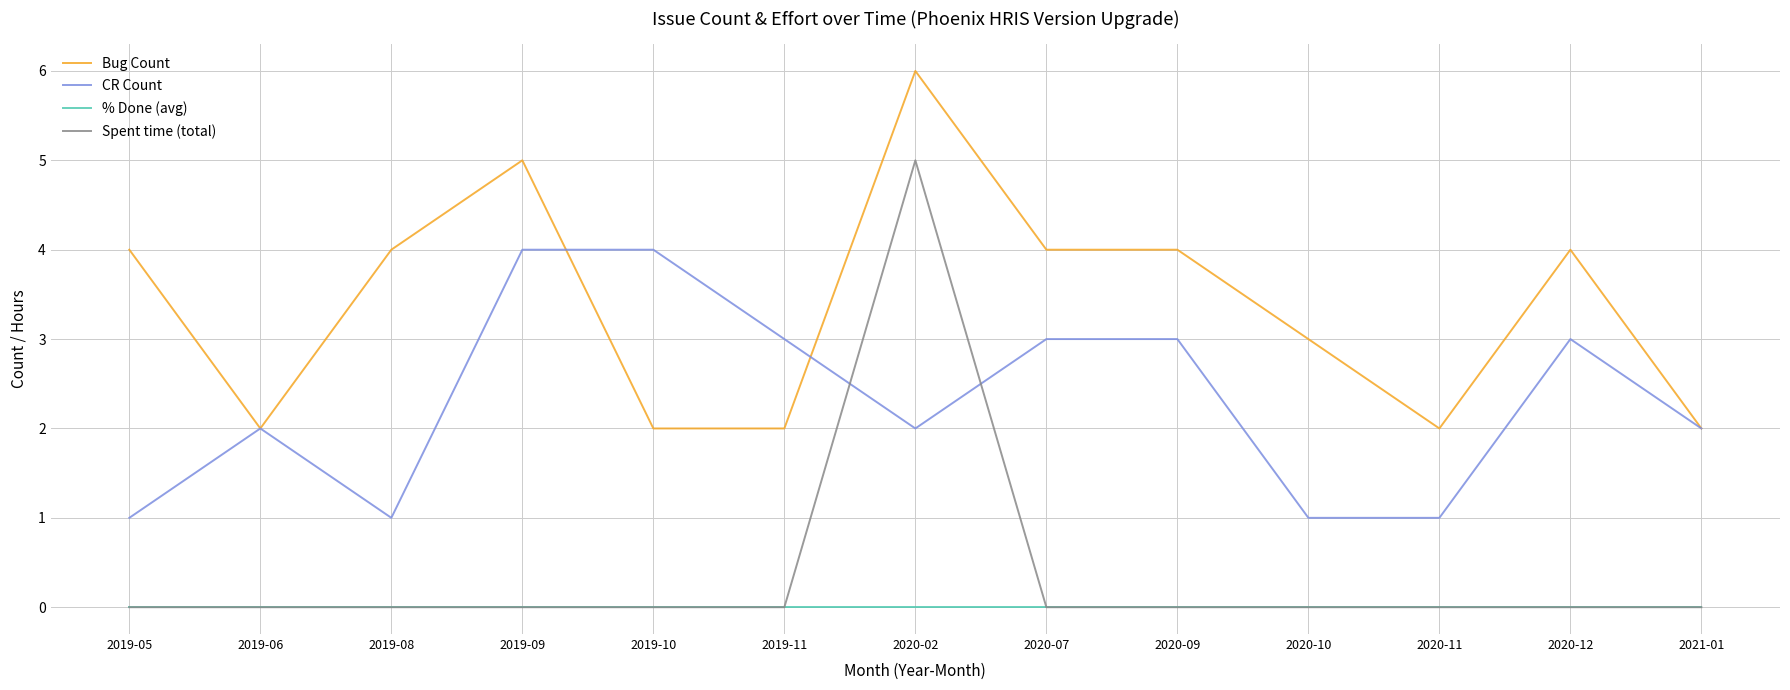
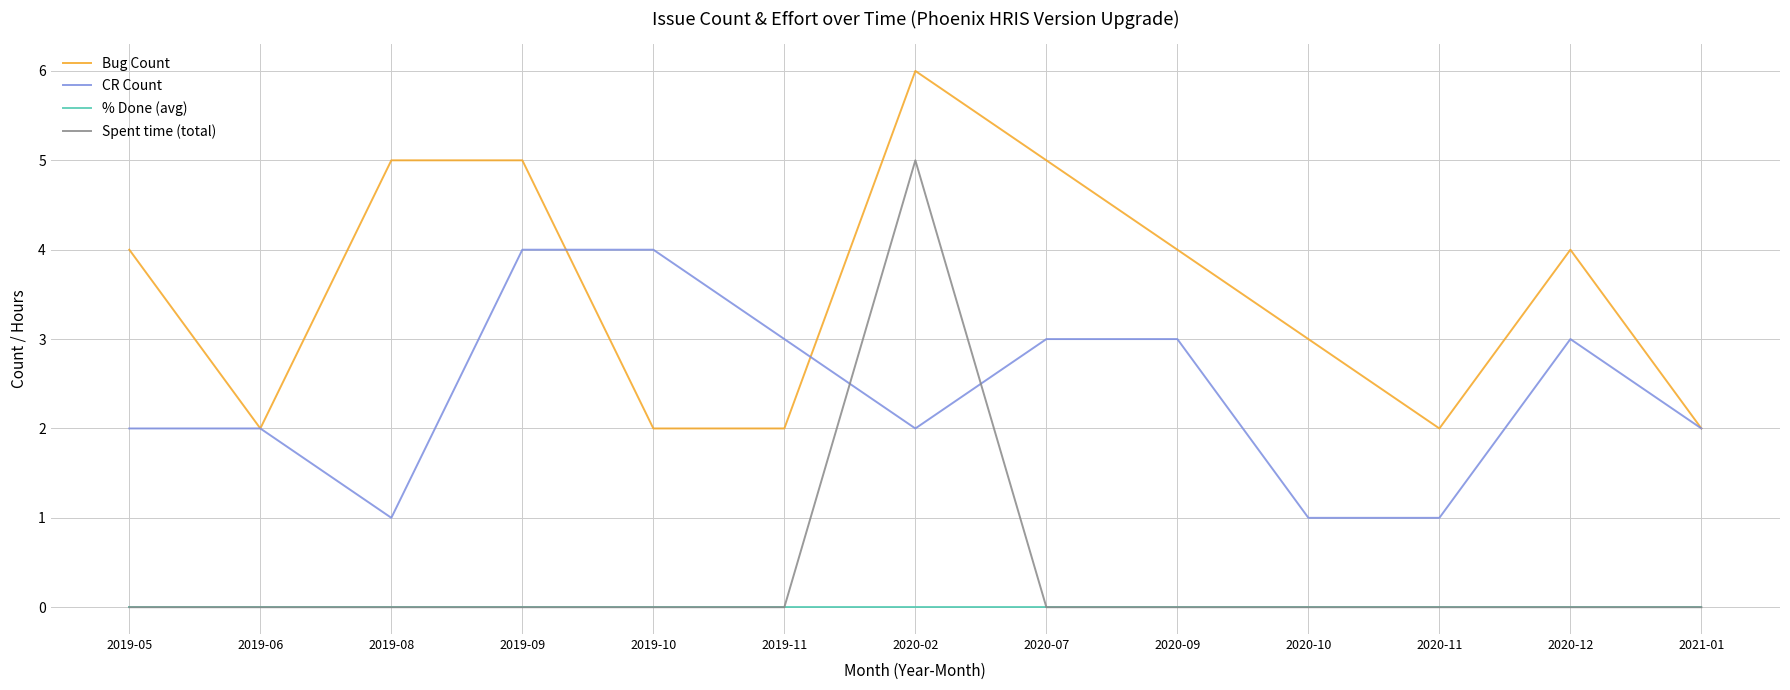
  {
    "Bug Count": {
      "2019-05": 4,
-     "2019-08": 4,
+     "2019-08": 5,
      "2019-09": 5,
      "2019-10": 2,
      "2019-11": 2,
      "2020-02": 6,
-     "2020-07": 4,
+     "2020-07": 5,
      "2020-09": 4,
      "2020-10": 3,
      "2020-11": 2,
      "2020-12": 4
    },
    "CR Count": {
-     "2019-05": 1,
+     "2019-05": 2,
      "2019-08": 1,
      "2019-09": 4,
      "2019-10": 4,
      "2019-11": 3,
      "2020-02": 2,
      "2020-07": 3,
      "2020-09": 3,
      "2020-10": 1,
      "2020-11": 1,
      "2020-12": 3
    },
    "% Done (avg)": {
      "2020-02": 0
    },
    "Spent time (total)": {
      "2020-02": 5
    }
  }
